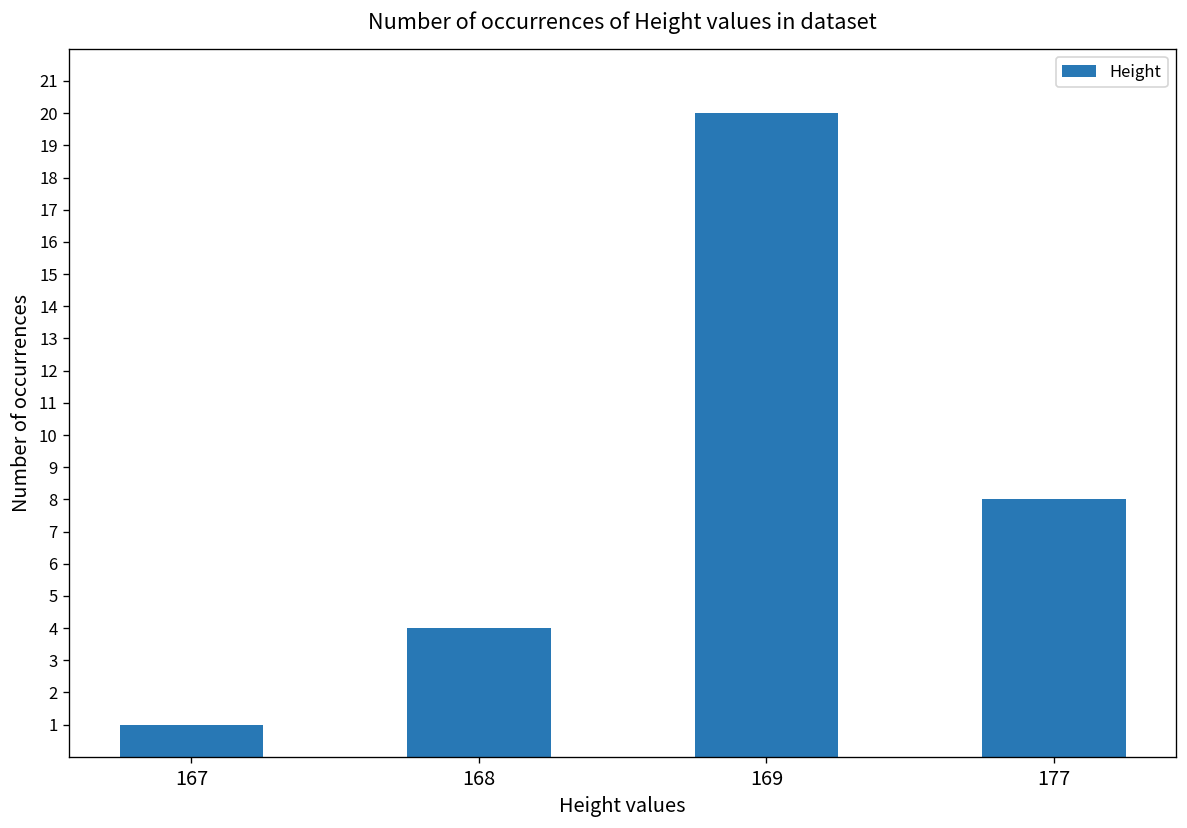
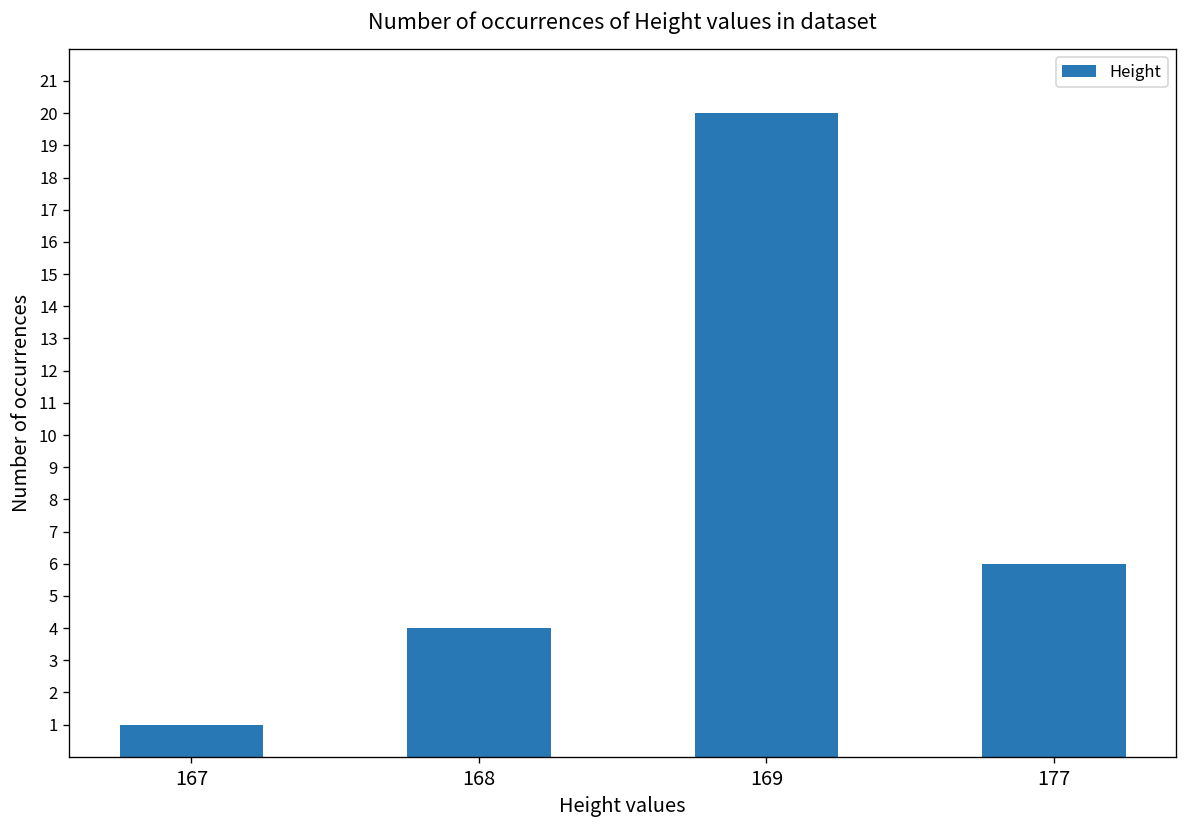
  {
    "167": 1,
    "168": 4,
    "169": 20,
-   "177": 8
+   "177": 6
  }
